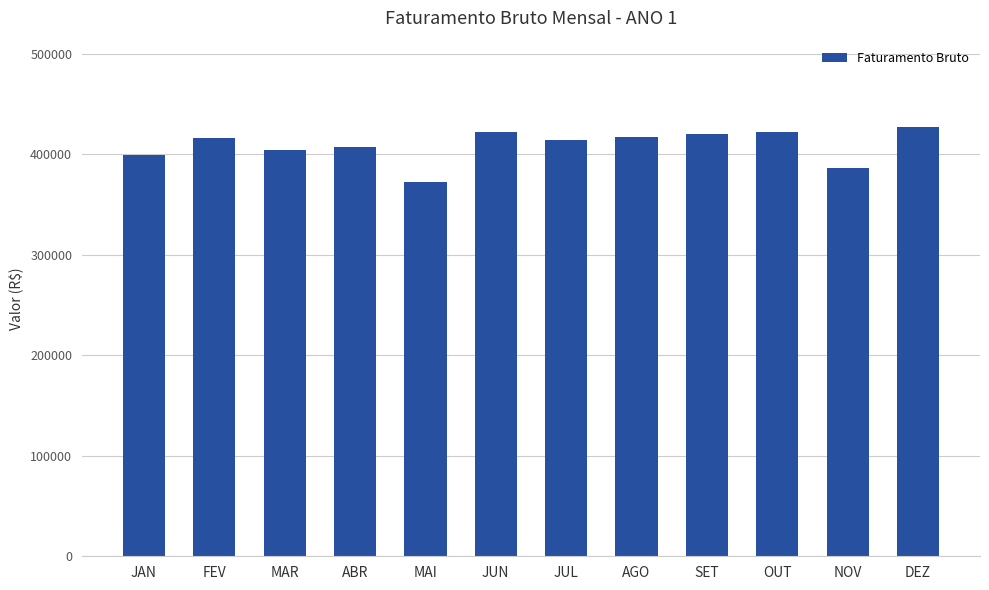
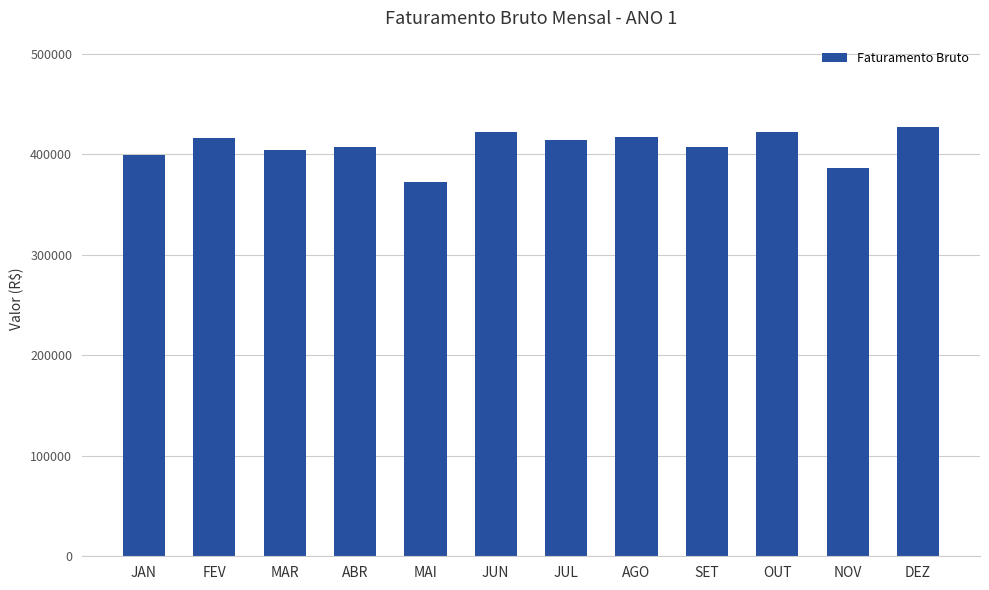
  {
    "JAN": 399000,
    "FEV": 416000,
    "MAR": 404000,
    "ABR": 407000,
    "MAI": 373000,
    "JUN": 422000,
    "JUL": 415000,
    "AGO": 417000,
-   "SET": 420000,
+   "SET": 407000,
    "OUT": 422000,
    "NOV": 386000,
    "DEZ": 427000
  }
